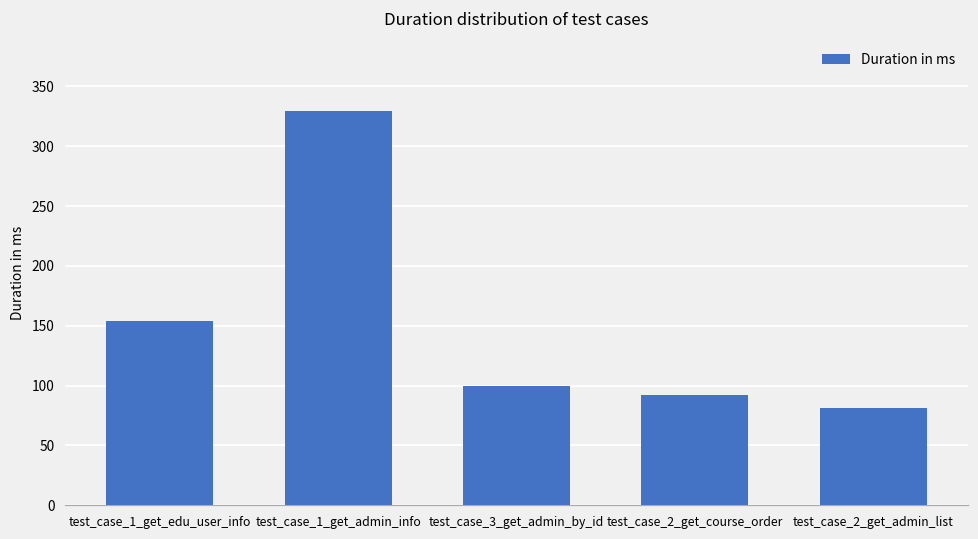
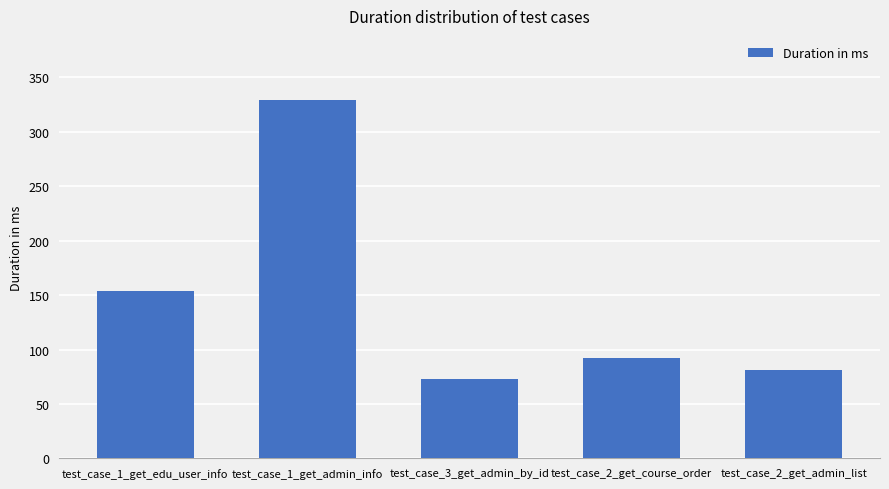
  {
    "test_case_1_get_edu_user_info": 154,
    "test_case_1_get_admin_info": 329,
-   "test_case_3_get_admin_by_id": 100,
+   "test_case_3_get_admin_by_id": 73,
    "test_case_2_get_course_order": 92,
    "test_case_2_get_admin_list": 81
  }
